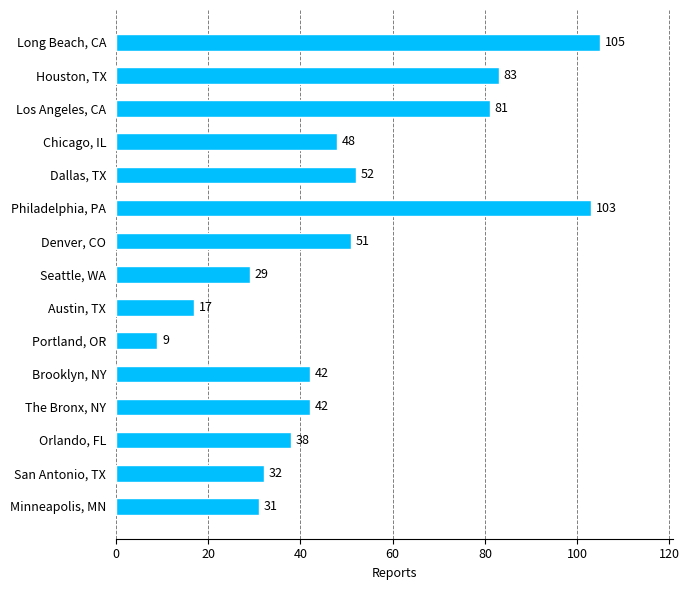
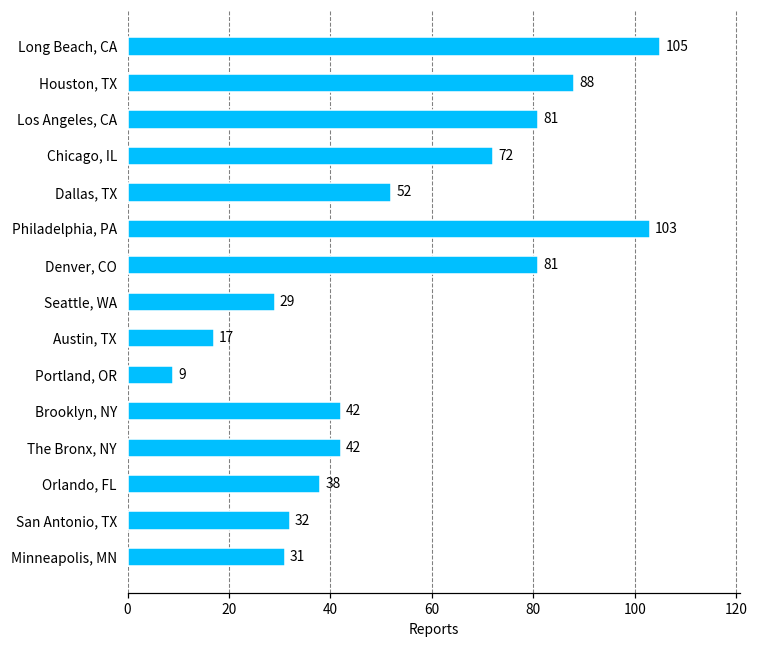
  {
    "Long Beach, CA": 105,
-   "Houston, TX": 83,
+   "Houston, TX": 88,
    "Los Angeles, CA": 81,
-   "Chicago, IL": 48,
+   "Chicago, IL": 72,
    "Dallas, TX": 52,
    "Philadelphia, PA": 103,
-   "Denver, CO": 51,
+   "Denver, CO": 81,
    "Seattle, WA": 29,
    "Austin, TX": 17,
    "Portland, OR": 9,
    "Brooklyn, NY": 42,
    "The Bronx, NY": 42,
    "Orlando, FL": 38,
    "San Antonio, TX": 32,
    "Minneapolis, MN": 31
  }
